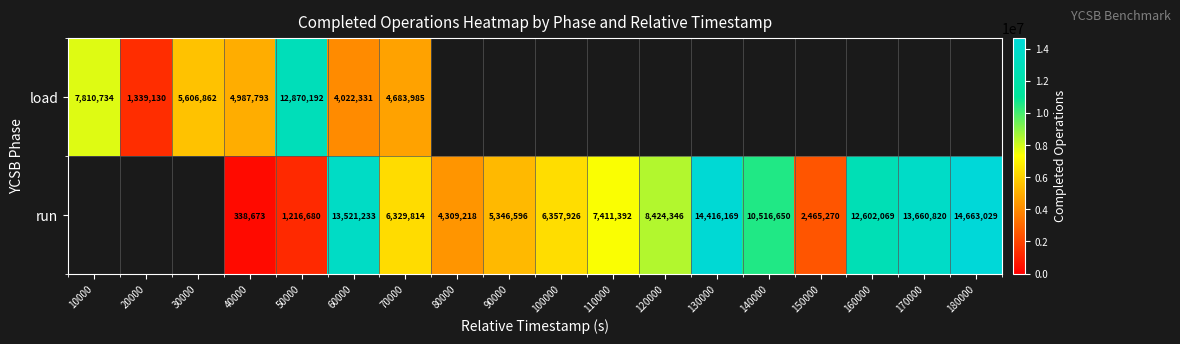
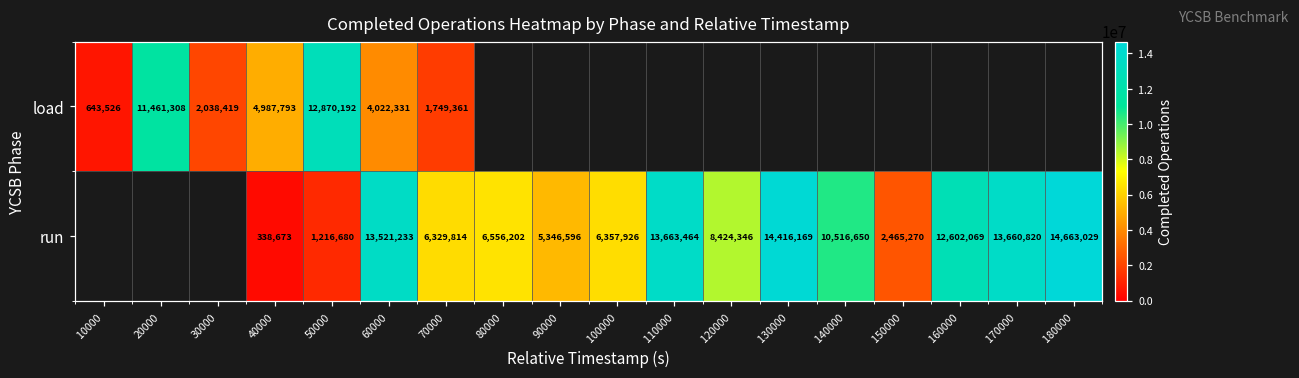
  {
    "load": {
-     "10000": "7,810,734",
-     "20000": "1,339,130",
-     "30000": "5,606,862",
+     "10000": "643,526",
+     "20000": "11,461,308",
+     "30000": "2,038,419",
      "40000": "4,987,793",
      "50000": "12,870,192",
      "60000": "4,022,331",
-     "70000": "4,683,985"
+     "70000": "1,749,361"
    },
    "run": {
      "40000": "338,673",
      "50000": "1,216,680",
      "60000": "13,521,233",
      "70000": "6,329,814",
-     "80000": "4,309,218",
+     "80000": "6,556,202",
      "90000": "5,346,596",
      "100000": "6,357,926",
-     "110000": "7,411,392",
+     "110000": "13,663,464",
      "120000": "8,424,346",
      "130000": "14,416,169",
      "140000": "10,516,650",
      "150000": "2,465,270",
      "160000": "12,602,069",
      "170000": "13,660,820",
      "180000": "14,663,029"
    }
  }
